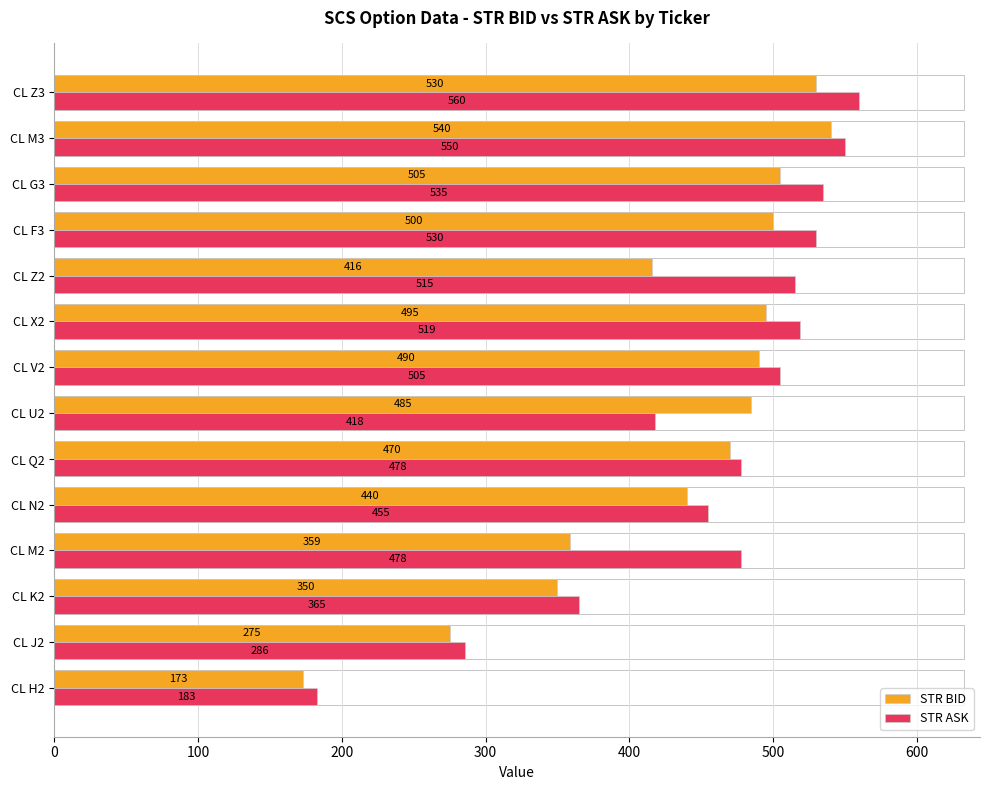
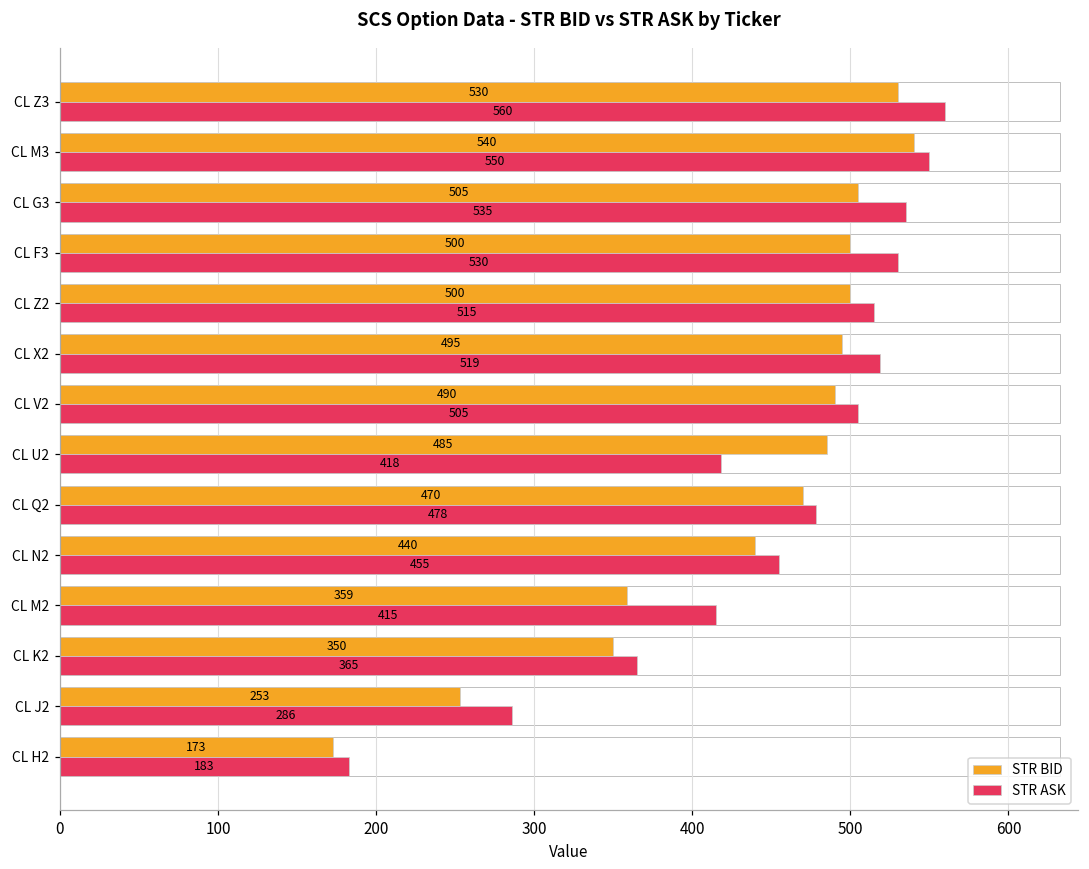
  {
    "STR BID": {
      "CL Z3": 530,
      "CL M3": 540,
      "CL G3": 505,
      "CL F3": 500,
-     "CL Z2": 416,
+     "CL Z2": 500,
      "CL X2": 495,
      "CL V2": 490,
      "CL U2": 485,
      "CL Q2": 470,
      "CL N2": 440,
      "CL M2": 359,
      "CL K2": 350,
-     "CL J2": 275,
+     "CL J2": 253,
      "CL H2": 173
    },
    "STR ASK": {
      "CL Z3": 560,
      "CL M3": 550,
      "CL G3": 535,
      "CL F3": 530,
      "CL Z2": 515,
      "CL X2": 519,
      "CL V2": 505,
      "CL U2": 418,
      "CL Q2": 478,
      "CL N2": 455,
-     "CL M2": 478,
+     "CL M2": 415,
      "CL K2": 365,
      "CL J2": 286,
      "CL H2": 183
    }
  }
